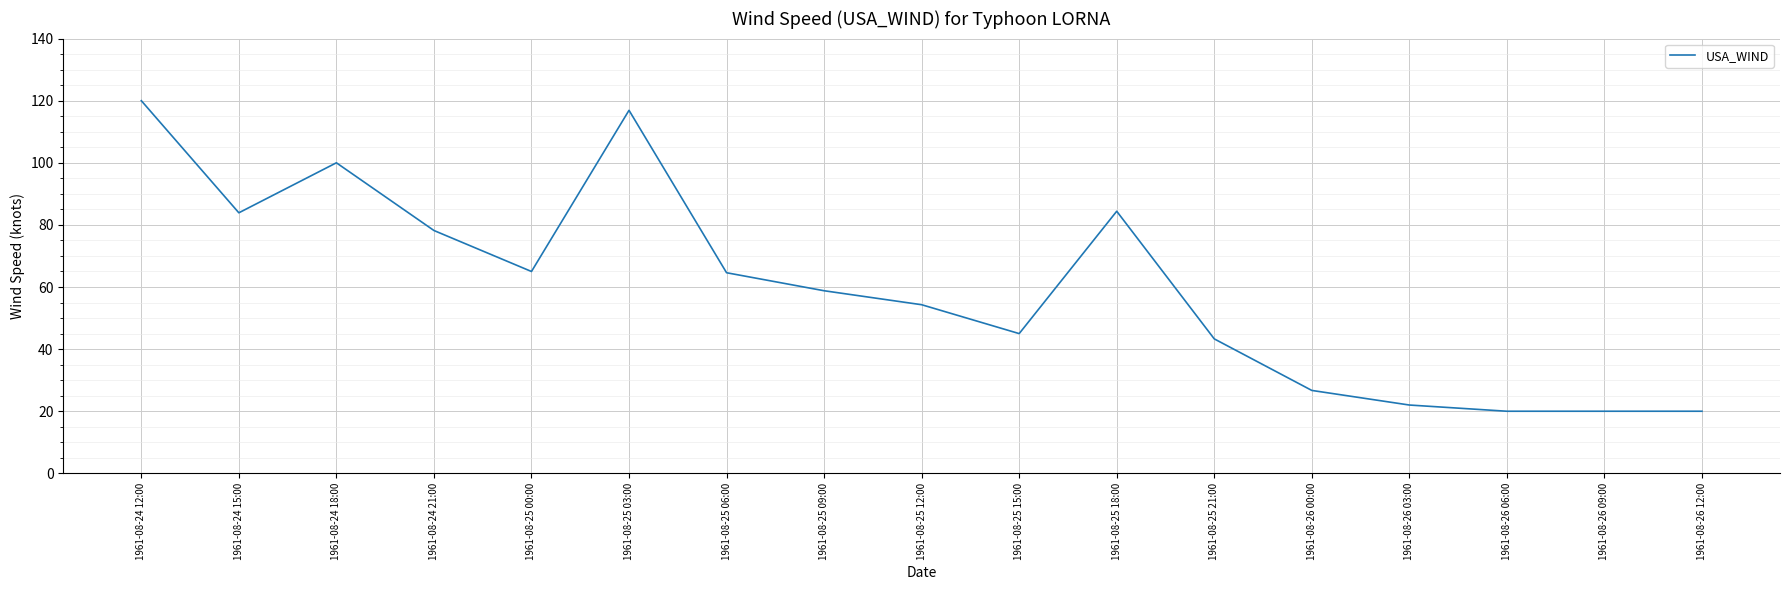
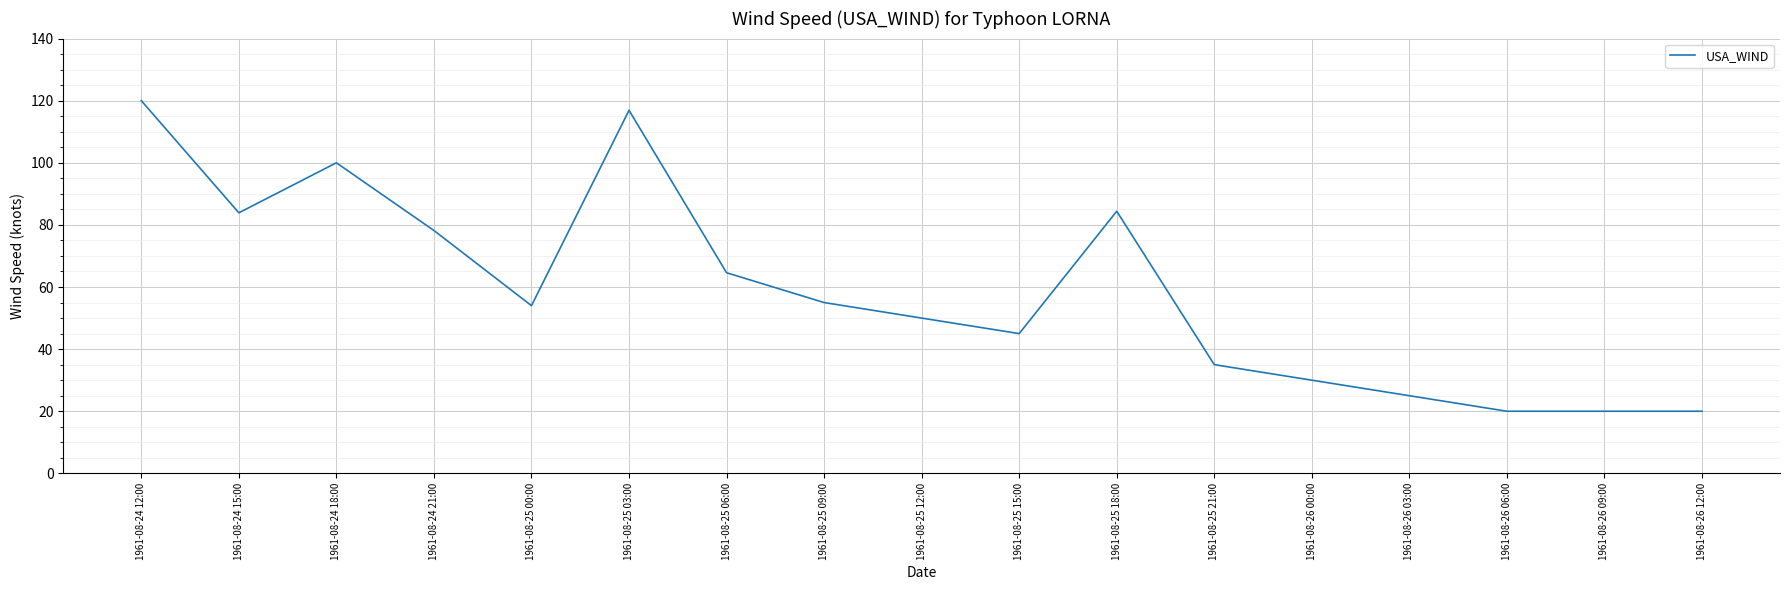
  {
    "1961-08-24 12:00": 120,
    "1961-08-24 15:00": 84,
    "1961-08-24 18:00": 100,
    "1961-08-24 21:00": 78,
-   "1961-08-25 00:00": 65,
+   "1961-08-25 00:00": 54,
    "1961-08-25 03:00": 117,
    "1961-08-25 06:00": 65,
-   "1961-08-25 09:00": 59,
-   "1961-08-25 12:00": 54,
+   "1961-08-25 09:00": 55,
+   "1961-08-25 12:00": 50,
    "1961-08-25 15:00": 45,
    "1961-08-25 18:00": 84,
-   "1961-08-25 21:00": 43,
-   "1961-08-26 00:00": 27,
-   "1961-08-26 03:00": 22,
+   "1961-08-25 21:00": 35,
+   "1961-08-26 00:00": 30,
+   "1961-08-26 03:00": 25,
    "1961-08-26 06:00": 20,
    "1961-08-26 09:00": 20,
    "1961-08-26 12:00": 20
  }
